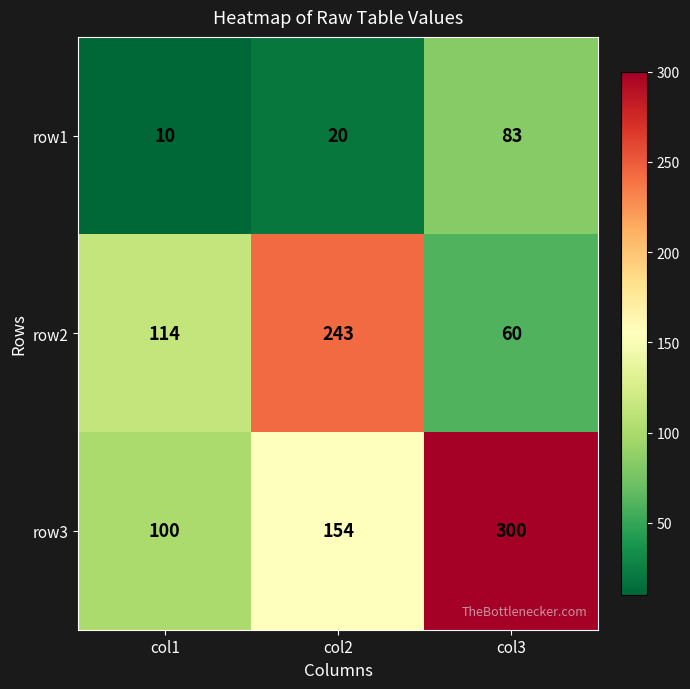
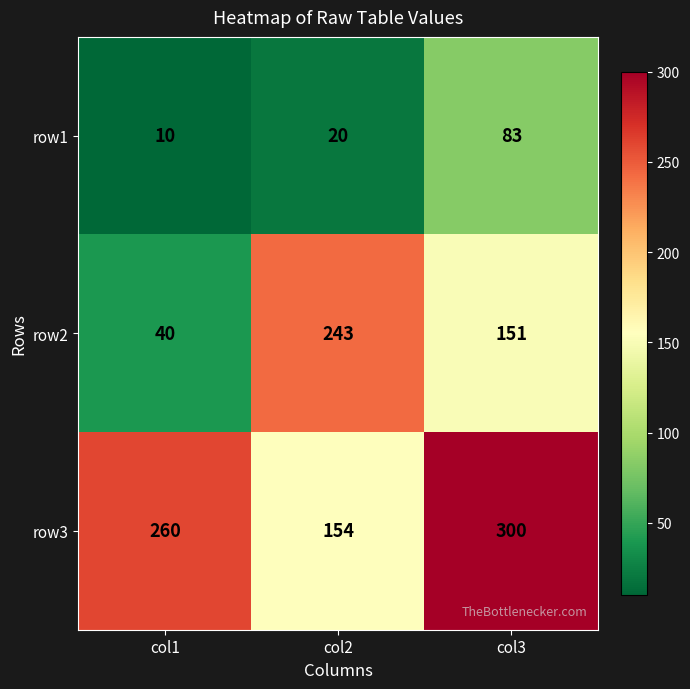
  {
    "row1": {
      "col1": 10,
      "col2": 20,
      "col3": 83
    },
    "row2": {
-     "col1": 114,
+     "col1": 40,
      "col2": 243,
-     "col3": 60
+     "col3": 151
    },
    "row3": {
-     "col1": 100,
+     "col1": 260,
      "col2": 154
    }
  }
